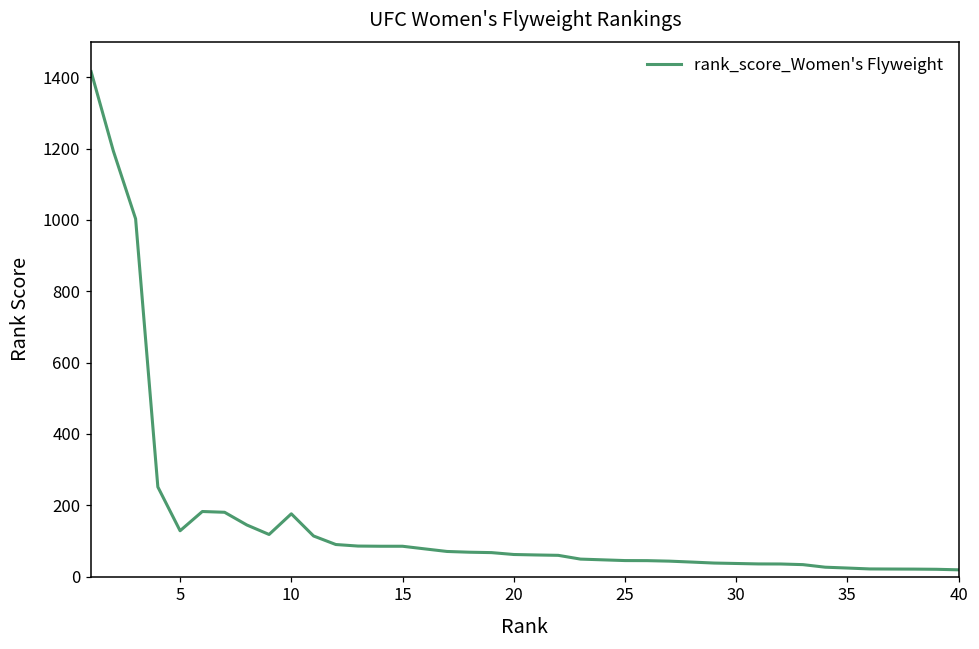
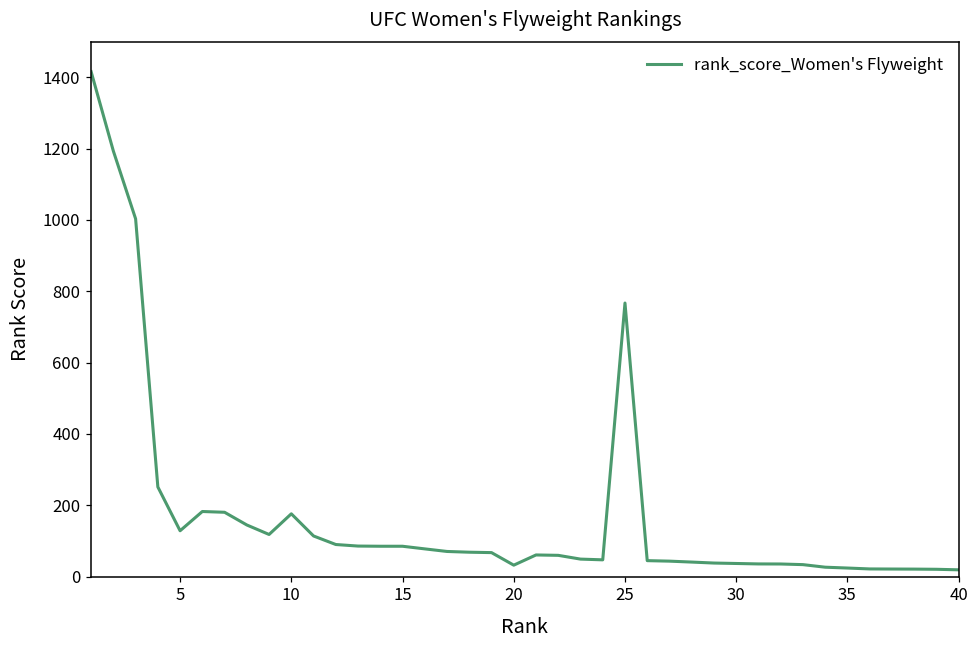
  {
    "5": 130,
    "10": 180,
    "15": 90,
-   "20": 60,
-   "25": 40,
+   "20": 30,
+   "25": 770,
    "30": 40,
    "35": 20,
    "40": 20
  }
